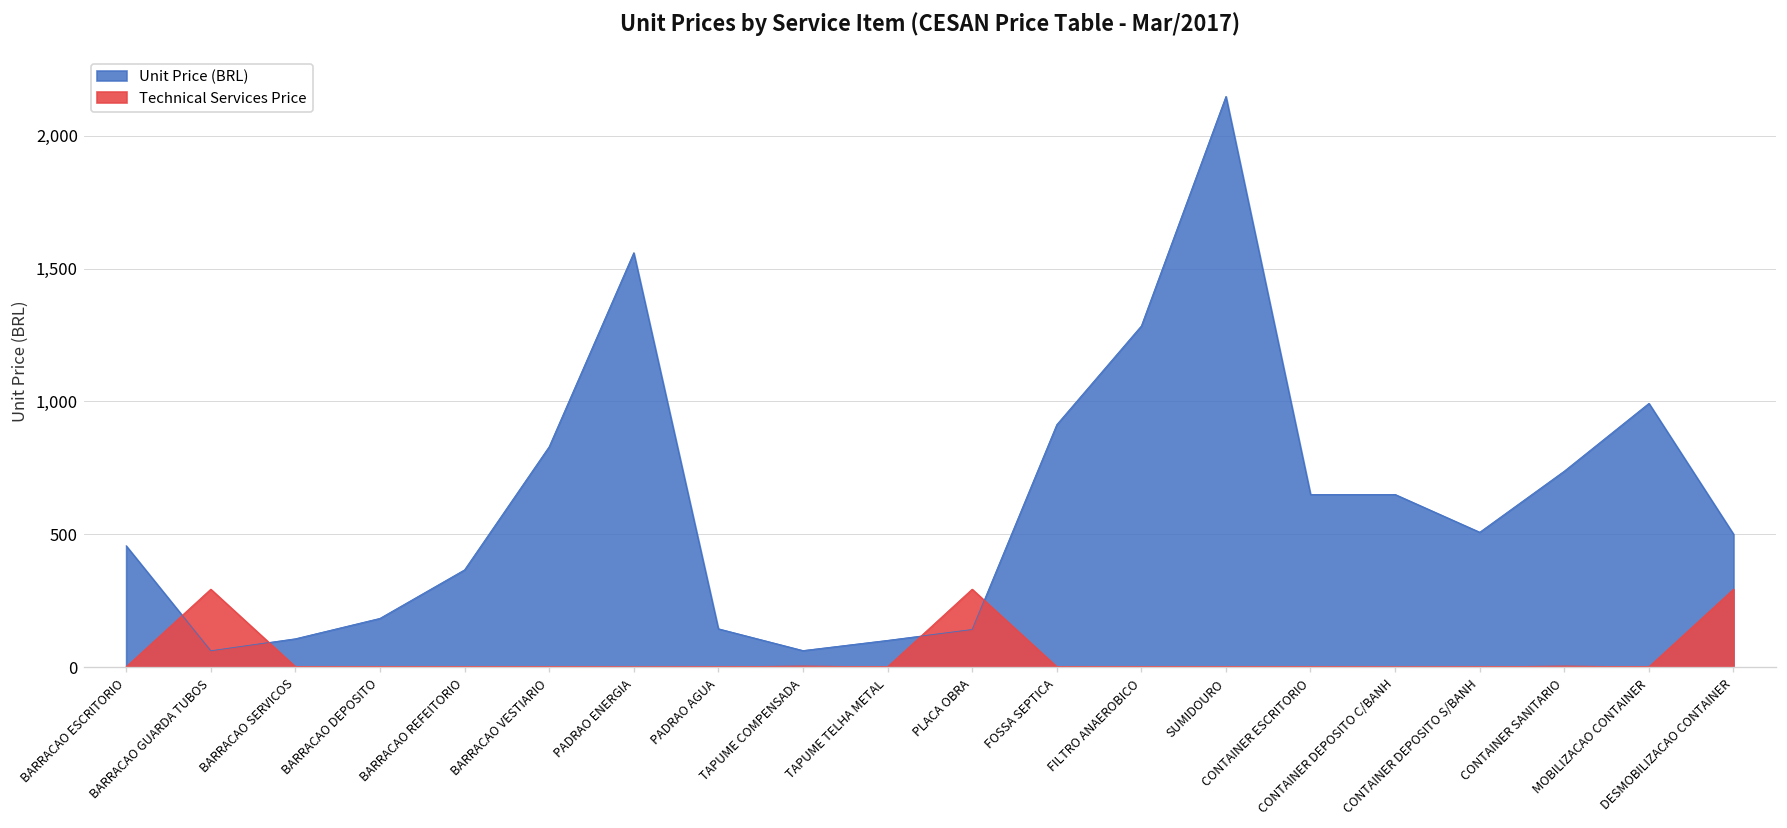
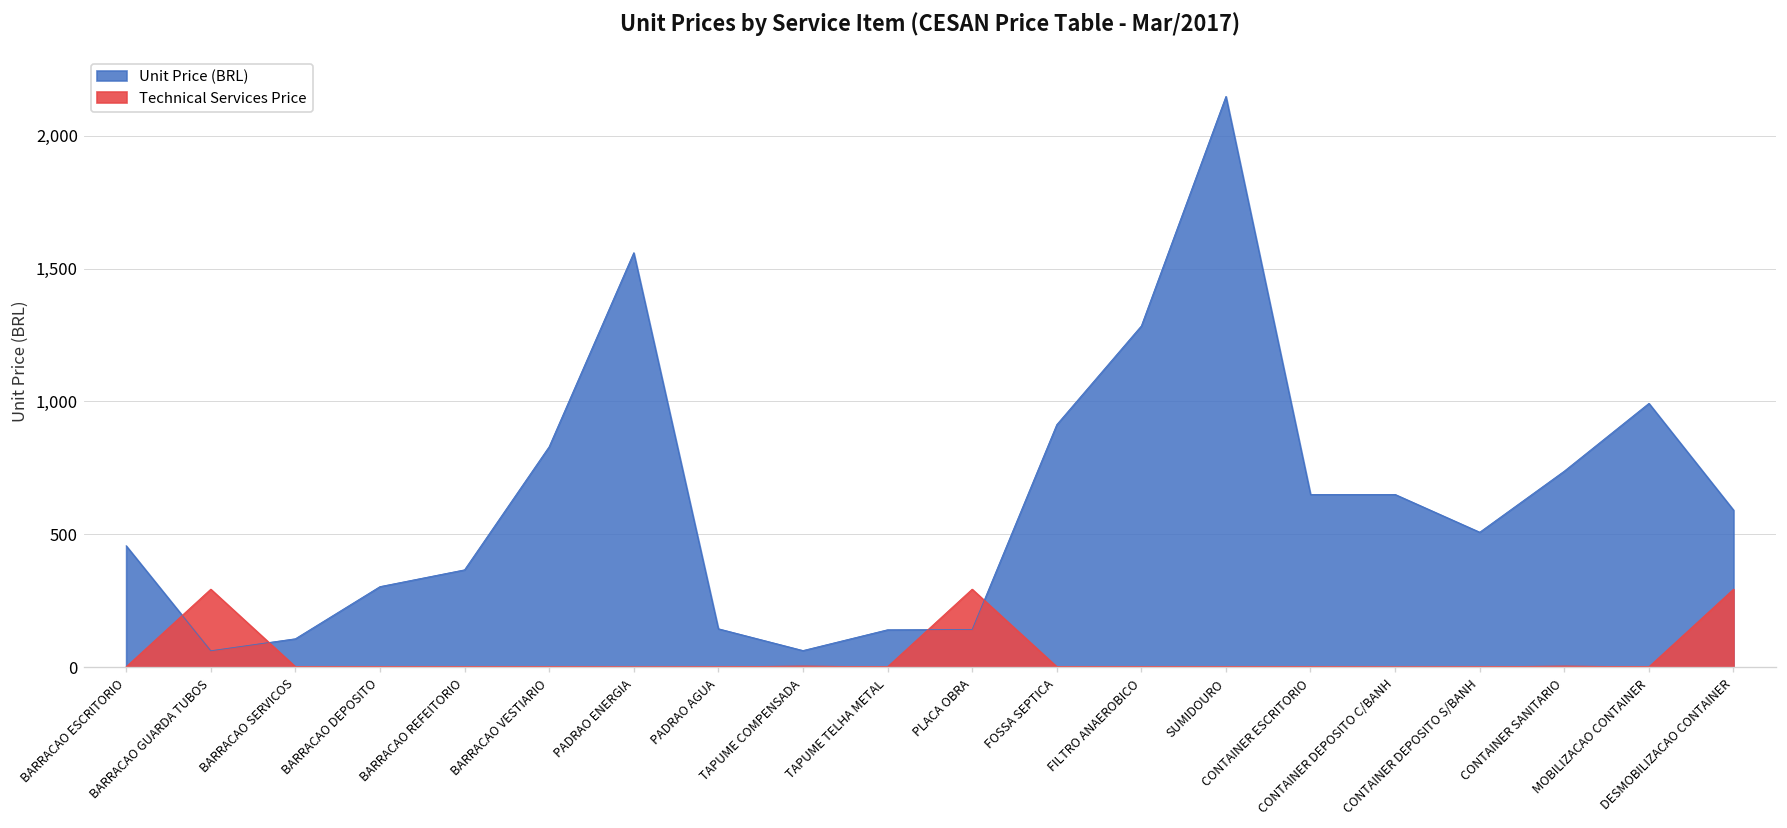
  {
    "Unit Price (BRL)": {
      "BARRACAO ESCRITORIO": "460",
      "BARRACAO GUARDA TUBOS": "60",
      "BARRACAO SERVICOS": "110",
-     "BARRACAO DEPOSITO": "180",
+     "BARRACAO DEPOSITO": "300",
      "BARRACAO REFEITORIO": "370",
      "BARRACAO VESTIARIO": "830",
      "PADRAO ENERGIA": "1,560",
      "PADRAO AGUA": "140",
      "TAPUME COMPENSADA": "60",
-     "TAPUME TELHA METAL": "100",
+     "TAPUME TELHA METAL": "140",
      "PLACA OBRA": "140",
      "FOSSA SEPTICA": "910",
      "FILTRO ANAEROBICO": "1,280",
      "SUMIDOURO": "2,150",
      "CONTAINER ESCRITORIO": "650",
      "CONTAINER DEPOSITO C/BANH": "650",
      "CONTAINER DEPOSITO S/BANH": "510",
      "CONTAINER SANITARIO": "740",
      "MOBILIZACAO CONTAINER": "990",
-     "DESMOBILIZACAO CONTAINER": "500"
+     "DESMOBILIZACAO CONTAINER": "590"
    },
    "Technical Services Price": {
      "BARRACAO ESCRITORIO": "0",
      "BARRACAO GUARDA TUBOS": "290",
      "BARRACAO SERVICOS": "0",
      "BARRACAO DEPOSITO": "0",
      "BARRACAO REFEITORIO": "0",
      "BARRACAO VESTIARIO": "0",
      "PADRAO ENERGIA": "0",
      "PADRAO AGUA": "0",
      "TAPUME COMPENSADA": "0",
      "TAPUME TELHA METAL": "0",
      "PLACA OBRA": "290",
      "FOSSA SEPTICA": "0",
      "FILTRO ANAEROBICO": "0",
      "SUMIDOURO": "0",
      "CONTAINER ESCRITORIO": "0",
      "CONTAINER DEPOSITO C/BANH": "0",
      "CONTAINER DEPOSITO S/BANH": "0",
      "CONTAINER SANITARIO": "0",
      "MOBILIZACAO CONTAINER": "0",
      "DESMOBILIZACAO CONTAINER": "290"
    }
  }
